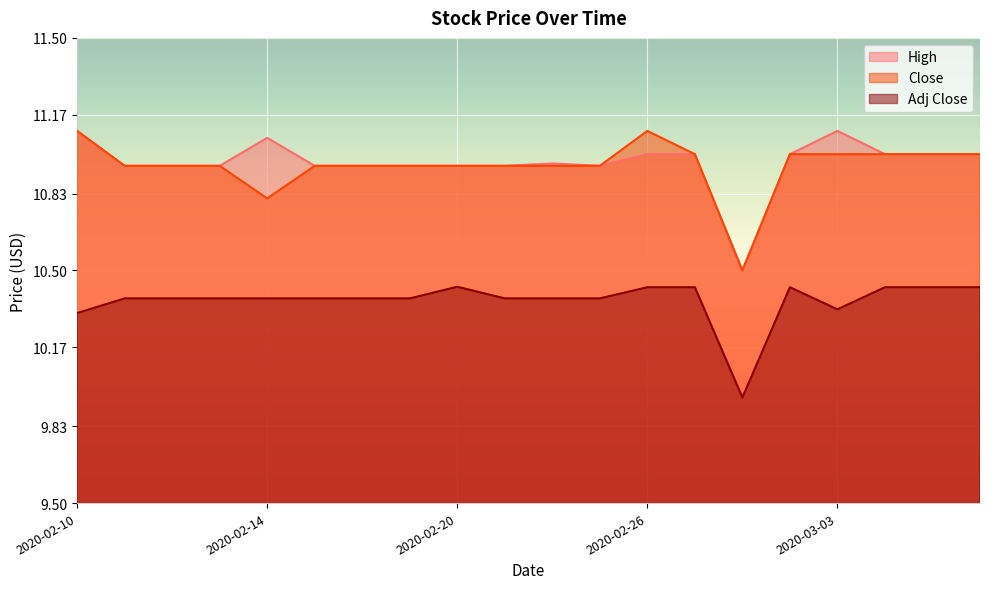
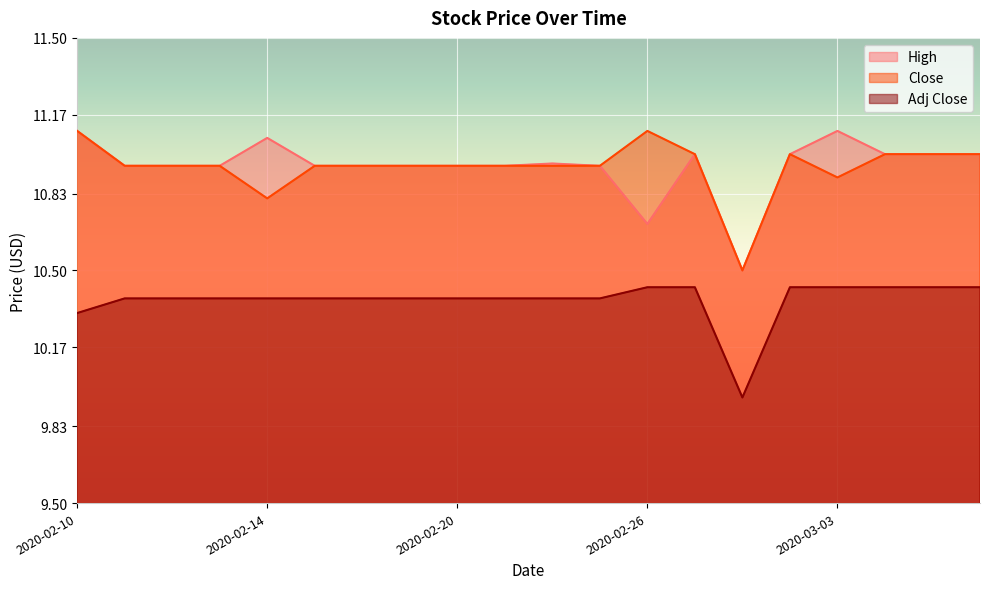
  {
    "High": {
      "2020-02-14": 11.07,
-     "2020-02-26": 11.0,
+     "2020-02-26": 10.7,
      "2020-03-03": 11.1
    },
    "Close": {
      "2020-02-14": 10.8,
      "2020-02-26": 11.1,
-     "2020-03-03": 11.0
+     "2020-03-03": 10.9
    },
    "Adj Close": {
      "2020-02-10": 10.32,
      "2020-02-14": 10.38,
-     "2020-02-20": 10.43,
+     "2020-02-20": 10.38,
      "2020-02-26": 10.43,
-     "2020-03-03": 10.33
+     "2020-03-03": 10.43
    }
  }
